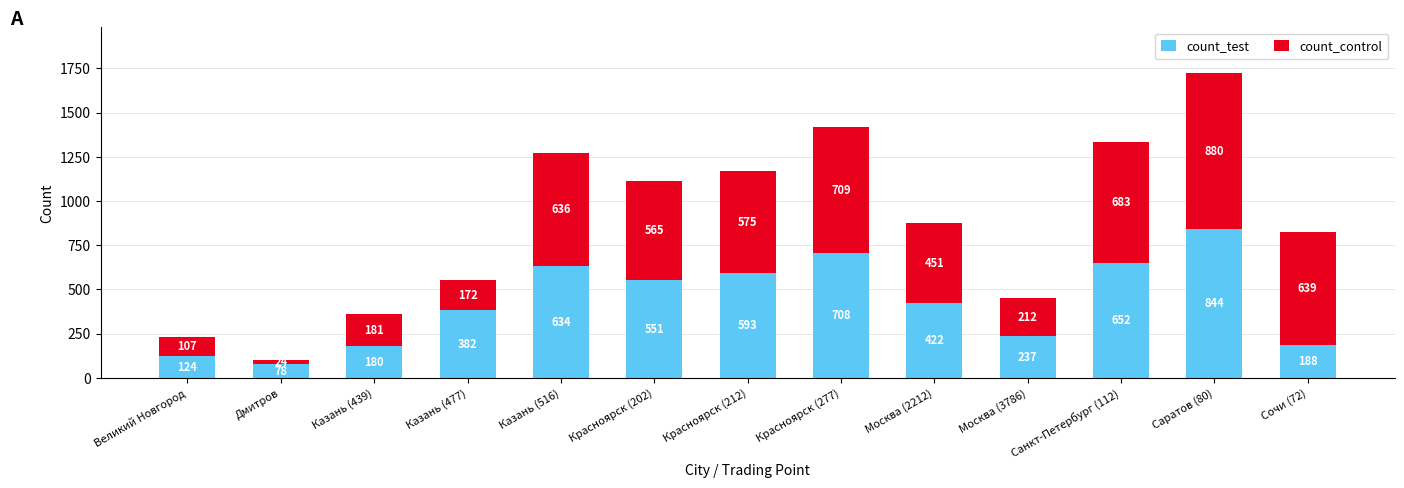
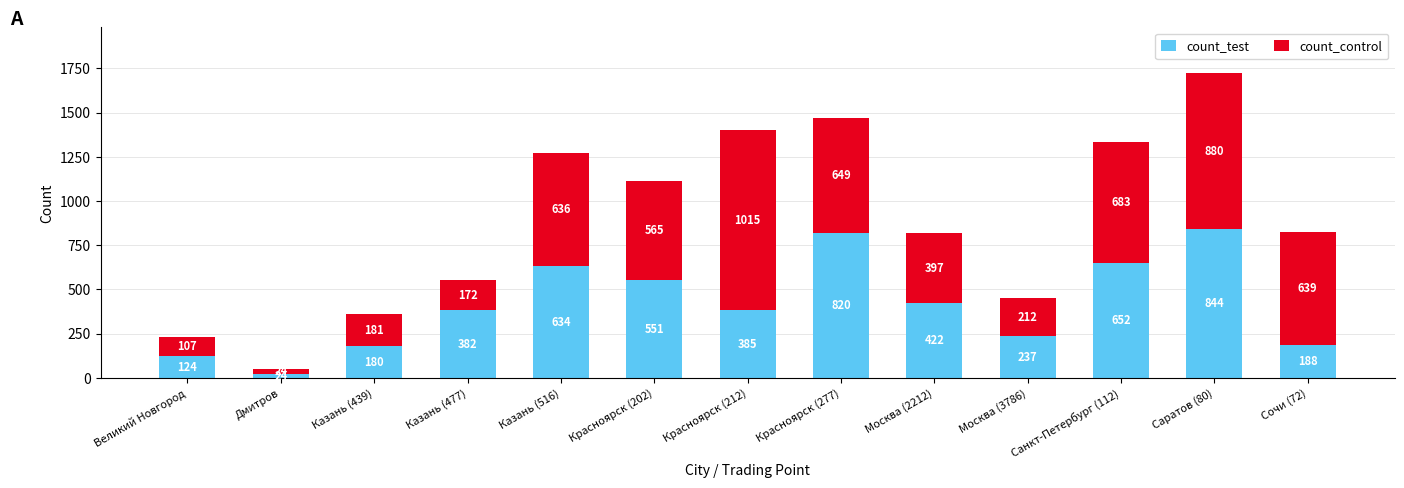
  {
    "count_test": {
      "Великий Новгород": 124,
-     "Дмитров": 80,
+     "Дмитров": 20,
      "Казань (439)": 180,
      "Казань (477)": 382,
      "Казань (516)": 634,
      "Красноярск (202)": 551,
-     "Красноярск (212)": 593,
-     "Красноярск (277)": 708,
+     "Красноярск (212)": 385,
+     "Красноярск (277)": 820,
      "Москва (2212)": 422,
      "Москва (3786)": 237,
      "Санкт-Петербург (112)": 652,
      "Саратов (80)": 844,
      "Сочи (72)": 188
    },
    "count_control": {
      "Великий Новгород": 107,
      "Казань (439)": 181,
      "Казань (477)": 172,
      "Казань (516)": 636,
      "Красноярск (202)": 565,
-     "Красноярск (212)": 575,
-     "Красноярск (277)": 709,
-     "Москва (2212)": 451,
+     "Красноярск (212)": 1015,
+     "Красноярск (277)": 649,
+     "Москва (2212)": 397,
      "Москва (3786)": 212,
      "Санкт-Петербург (112)": 683,
      "Саратов (80)": 880,
      "Сочи (72)": 639
    }
  }
